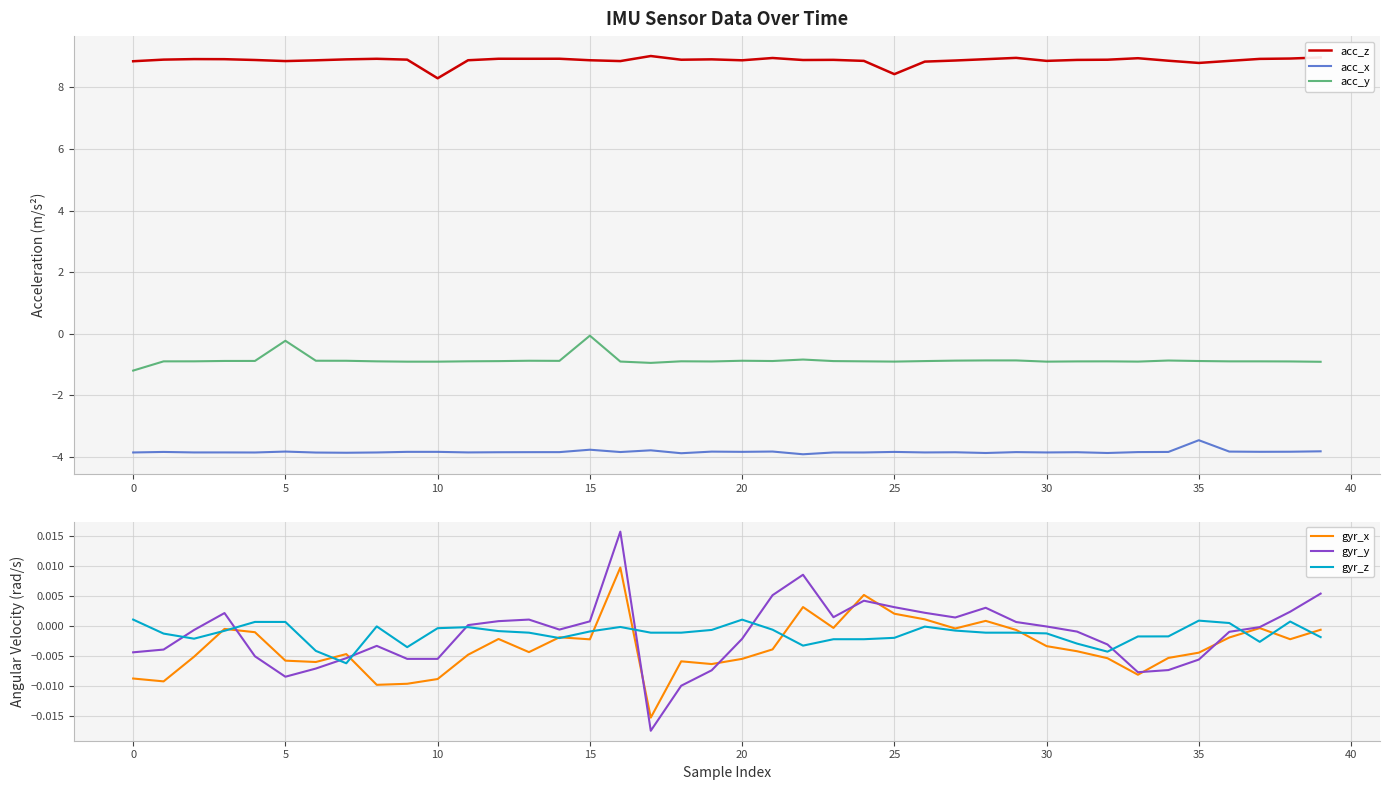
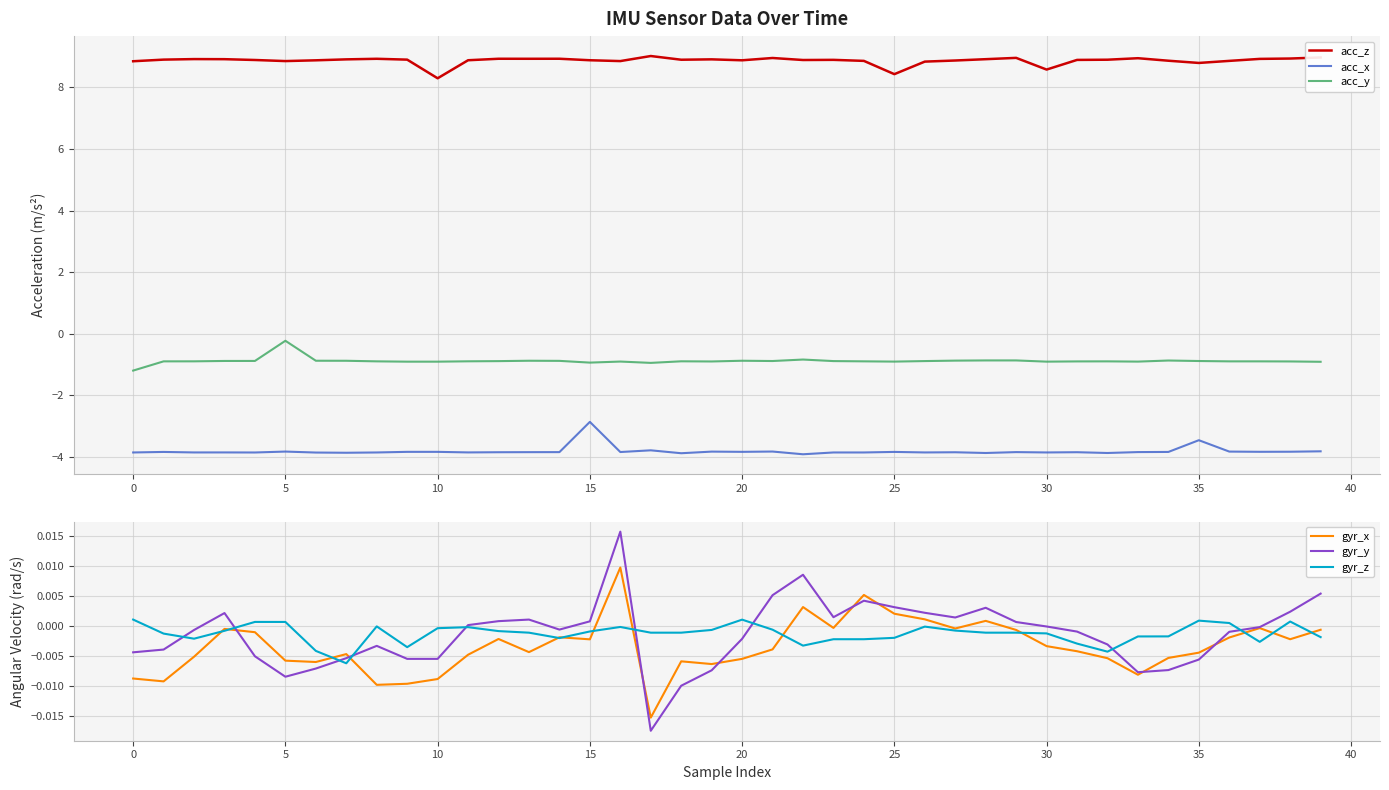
  {
    "IMU Sensor Data Over Time": {
      "acc_z": {
        "0": 8.9,
        "5": 8.9,
        "10": 8.3,
        "15": 8.9,
        "20": 8.9,
        "25": 8.4,
-       "30": 8.9,
+       "30": 8.6,
        "35": 8.8
      },
      "acc_x": {
        "0": -3.9,
        "5": -3.8,
        "10": -3.8,
-       "15": -3.8,
+       "15": -2.9,
        "20": -3.8,
        "25": -3.8,
        "30": -3.9,
        "35": -3.5
      },
      "acc_y": {
        "0": -1.2,
        "5": -0.2,
        "10": -0.9,
-       "15": -0.1,
+       "15": -0.9,
        "20": -0.9,
        "25": -0.9,
        "30": -0.9,
        "35": -0.9
      }
    }
  }
